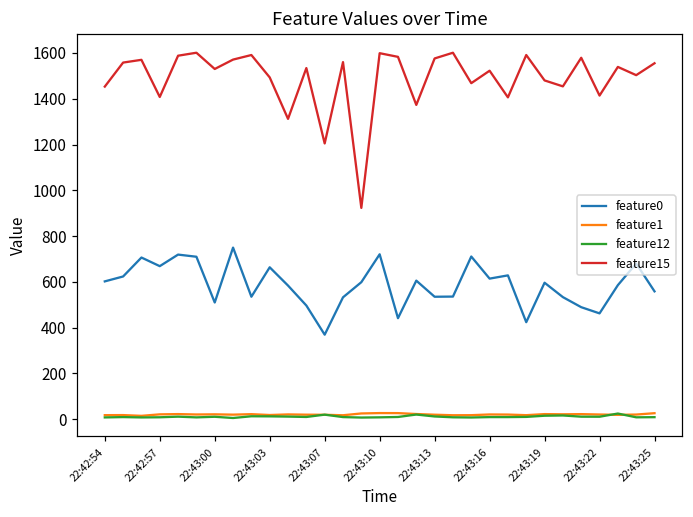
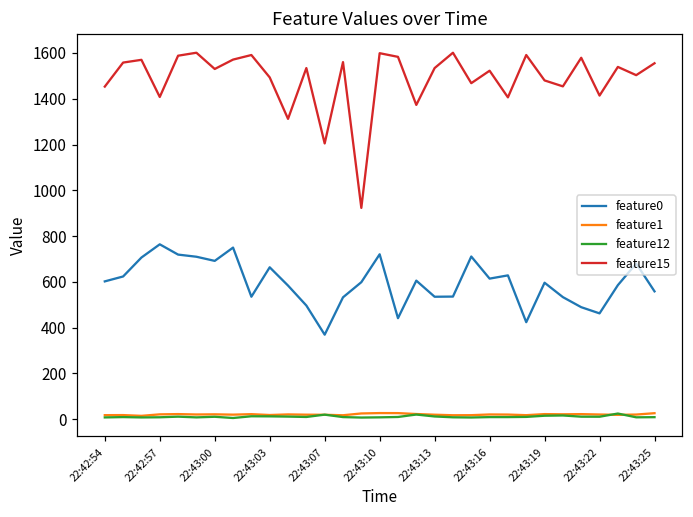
  {
    "feature0": {
      "22:42:54": 600,
-     "22:42:57": 670,
-     "22:43:00": 510,
+     "22:42:57": 760,
+     "22:43:00": 690,
      "22:43:03": 660,
      "22:43:07": 370,
      "22:43:10": 720,
      "22:43:13": 530,
      "22:43:16": 610,
      "22:43:19": 600,
      "22:43:22": 460,
      "22:43:25": 560
    },
    "feature1": {
      "22:42:57": 20,
      "22:43:10": 30,
      "22:43:25": 30
    },
    "feature12": {
      "22:42:57": 10,
      "22:43:10": 10,
      "22:43:25": 10
    },
    "feature15": {
      "22:42:54": 1450,
      "22:42:57": 1410,
      "22:43:00": 1530,
      "22:43:03": 1490,
      "22:43:07": 1200,
      "22:43:10": 1600,
-     "22:43:13": 1580,
+     "22:43:13": 1530,
      "22:43:16": 1520,
      "22:43:19": 1480,
      "22:43:22": 1410,
      "22:43:25": 1560
    }
  }
